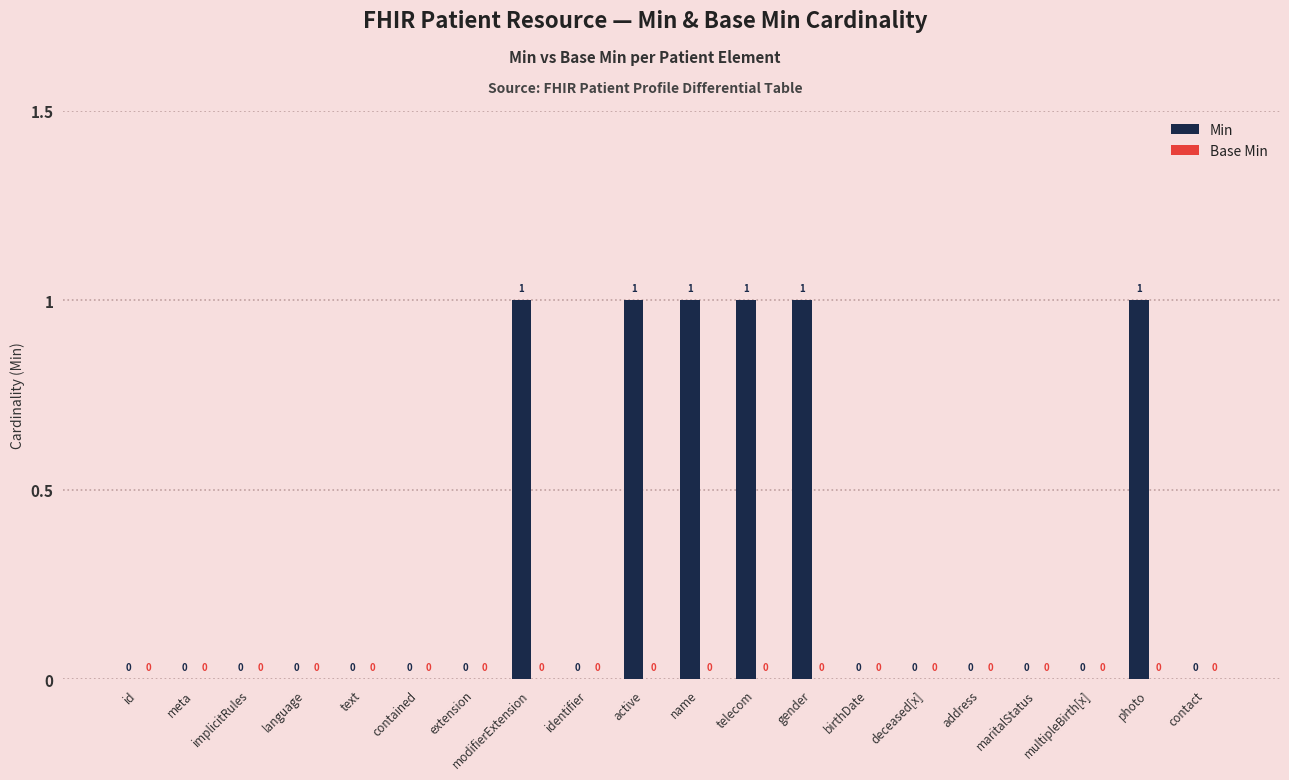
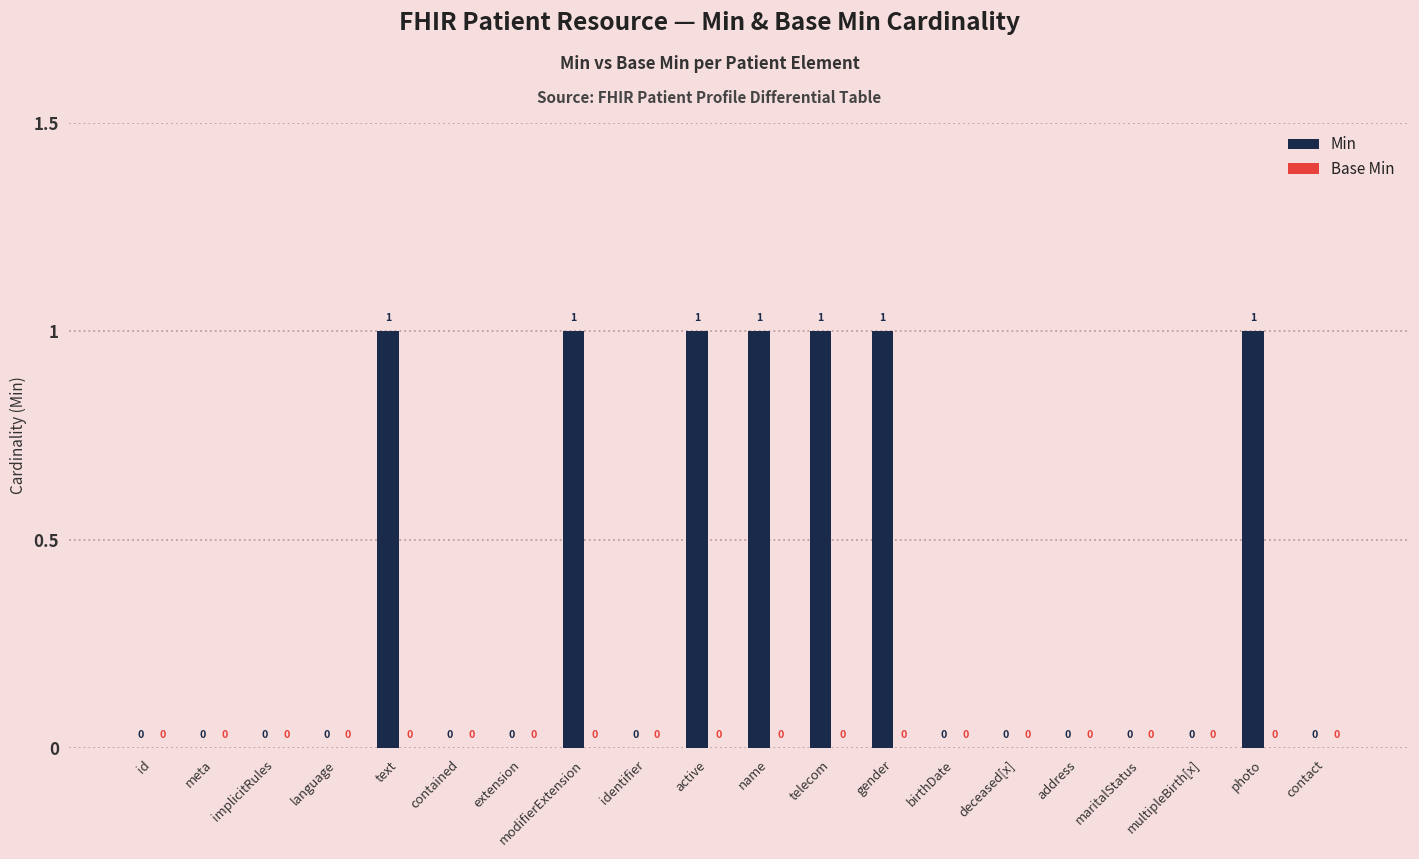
  {
    "Min": {
      "id": 0,
      "meta": 0,
      "implicitRules": 0,
      "language": 0,
-     "text": 0,
+     "text": 1,
      "contained": 0,
      "extension": 0,
      "modifierExtension": 1,
      "identifier": 0,
      "active": 1,
      "name": 1,
      "telecom": 1,
      "gender": 1,
      "birthDate": 0,
      "deceased[x]": 0,
      "address": 0,
      "maritalStatus": 0,
      "multipleBirth[x]": 0,
      "photo": 1,
      "contact": 0
    },
    "Base Min": {
      "id": 0,
      "meta": 0,
      "implicitRules": 0,
      "language": 0,
      "text": 0,
      "contained": 0,
      "extension": 0,
      "modifierExtension": 0,
      "identifier": 0,
      "active": 0,
      "name": 0,
      "telecom": 0,
      "gender": 0,
      "birthDate": 0,
      "deceased[x]": 0,
      "address": 0,
      "maritalStatus": 0,
      "multipleBirth[x]": 0,
      "photo": 0,
      "contact": 0
    }
  }
